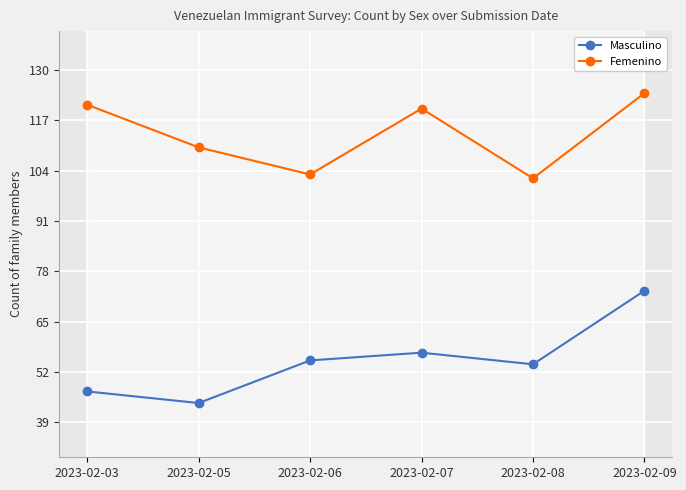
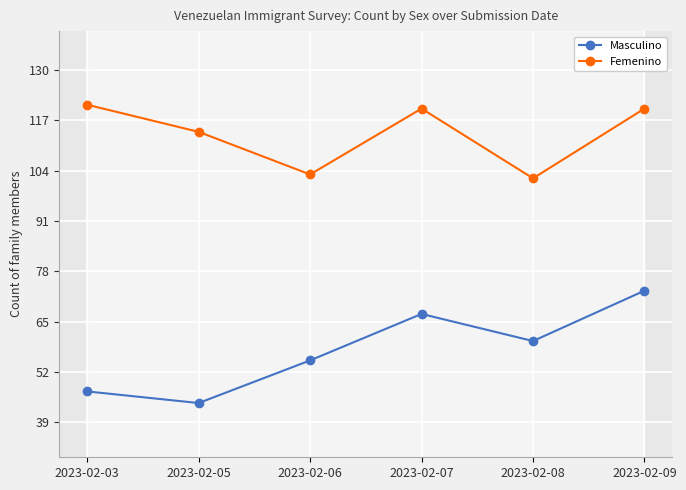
  {
    "Masculino": {
      "2023-02-03": 47,
      "2023-02-05": 44,
      "2023-02-06": 55,
-     "2023-02-07": 57,
-     "2023-02-08": 54,
+     "2023-02-07": 67,
+     "2023-02-08": 60,
      "2023-02-09": 73
    },
    "Femenino": {
      "2023-02-03": 121,
-     "2023-02-05": 110,
+     "2023-02-05": 114,
      "2023-02-06": 103,
      "2023-02-07": 120,
      "2023-02-08": 102,
-     "2023-02-09": 124
+     "2023-02-09": 120
    }
  }
